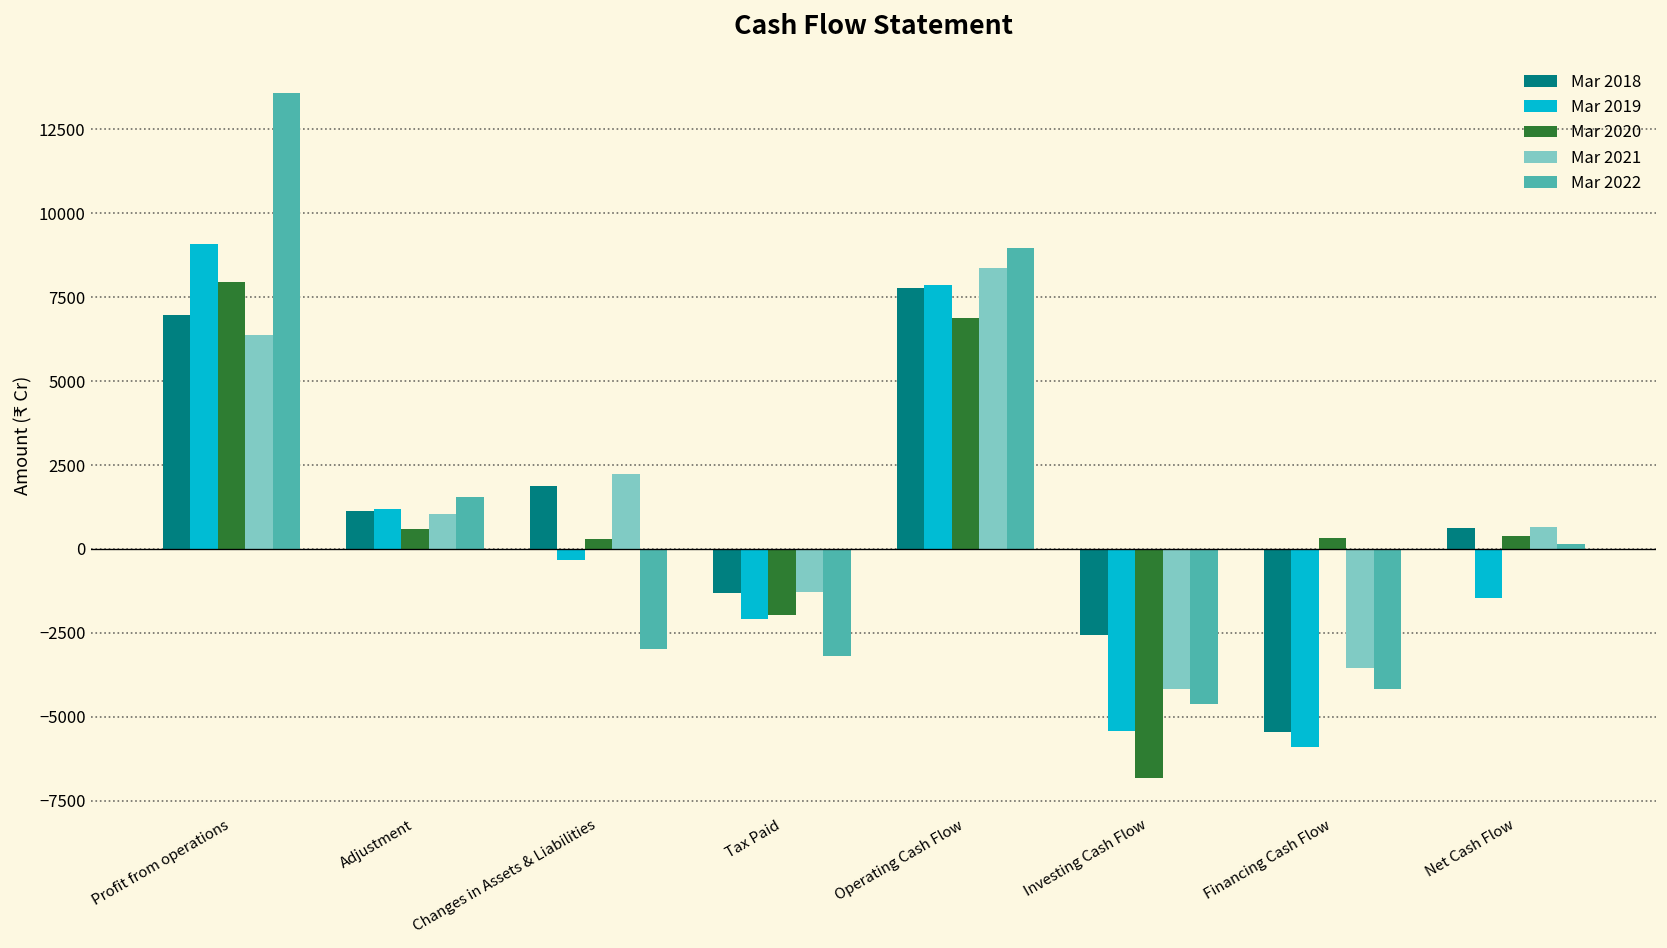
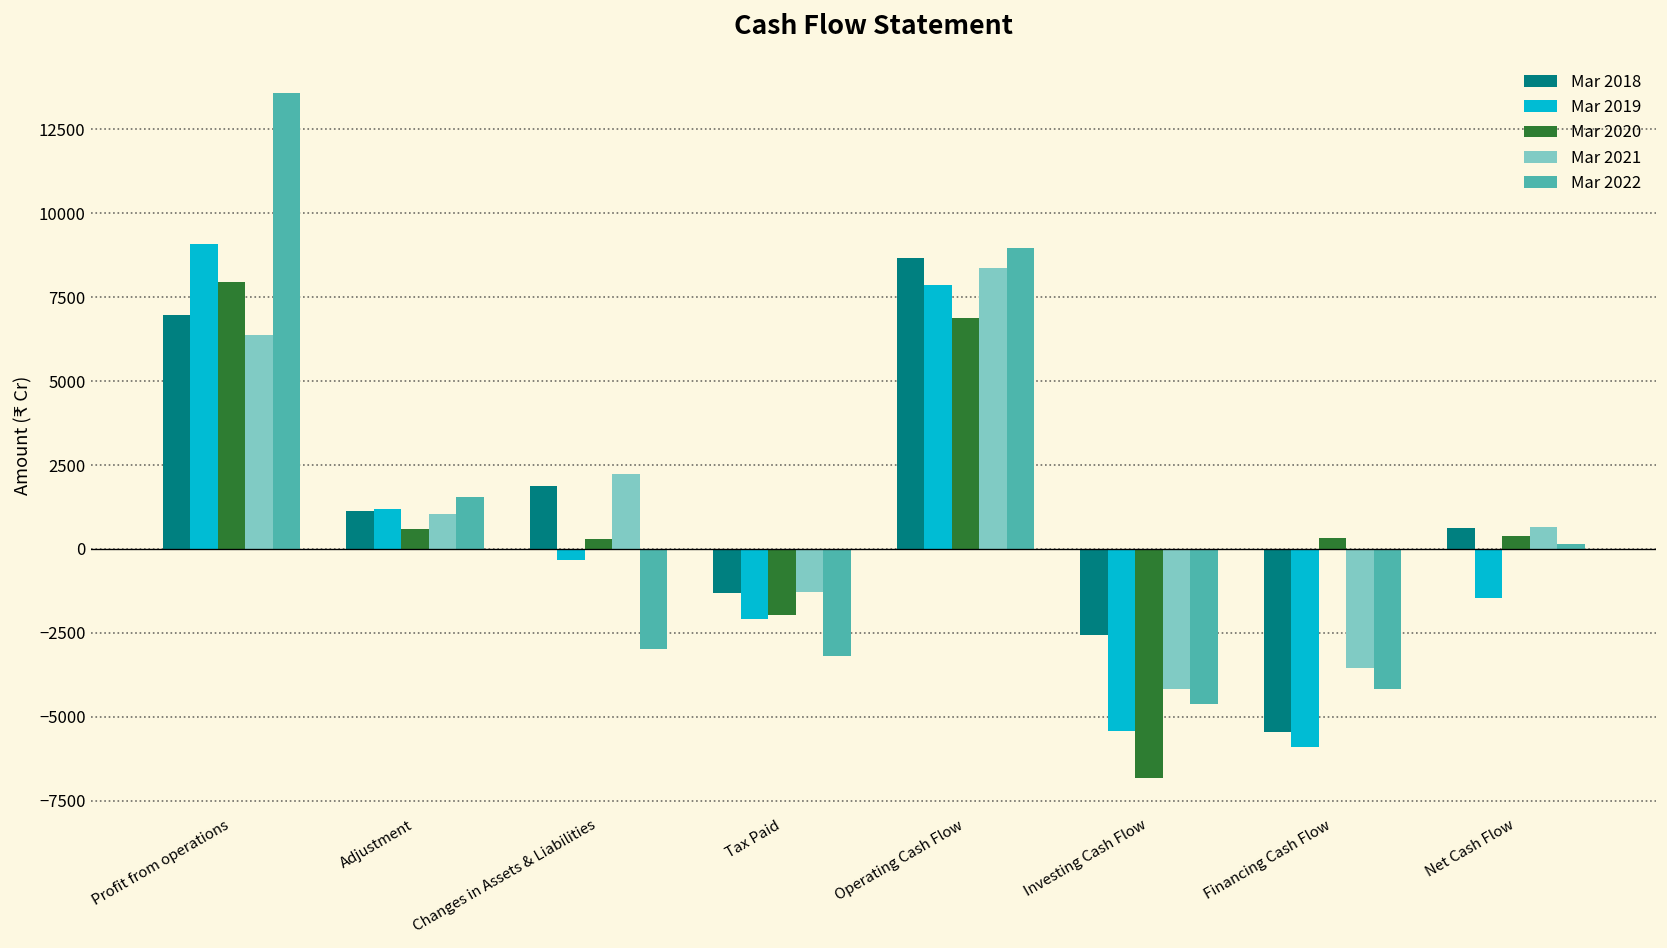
  {
    "Mar 2018": {
      "Profit from operations": 7000,
      "Adjustment": 1100,
      "Changes in Assets & Liabilities": 1900,
      "Tax Paid": -1300,
-     "Operating Cash Flow": 7800,
+     "Operating Cash Flow": 8700,
      "Investing Cash Flow": -2600,
      "Financing Cash Flow": -5500,
      "Net Cash Flow": 600
    },
    "Mar 2019": {
      "Profit from operations": 9100,
      "Adjustment": 1200,
      "Changes in Assets & Liabilities": -300,
      "Tax Paid": -2100,
      "Operating Cash Flow": 7900,
      "Investing Cash Flow": -5400,
      "Financing Cash Flow": -5900,
      "Net Cash Flow": -1500
    },
    "Mar 2020": {
      "Profit from operations": 7900,
      "Adjustment": 600,
      "Changes in Assets & Liabilities": 300,
      "Tax Paid": -2000,
      "Operating Cash Flow": 6900,
      "Investing Cash Flow": -6800,
      "Financing Cash Flow": 300,
      "Net Cash Flow": 400
    },
    "Mar 2021": {
      "Profit from operations": 6400,
      "Adjustment": 1000,
      "Changes in Assets & Liabilities": 2200,
      "Tax Paid": -1300,
      "Operating Cash Flow": 8400,
      "Investing Cash Flow": -4200,
      "Financing Cash Flow": -3500,
      "Net Cash Flow": 700
    },
    "Mar 2022": {
      "Profit from operations": 13600,
      "Adjustment": 1500,
      "Changes in Assets & Liabilities": -3000,
      "Tax Paid": -3200,
      "Operating Cash Flow": 9000,
      "Investing Cash Flow": -4600,
      "Financing Cash Flow": -4200,
      "Net Cash Flow": 200
    }
  }
